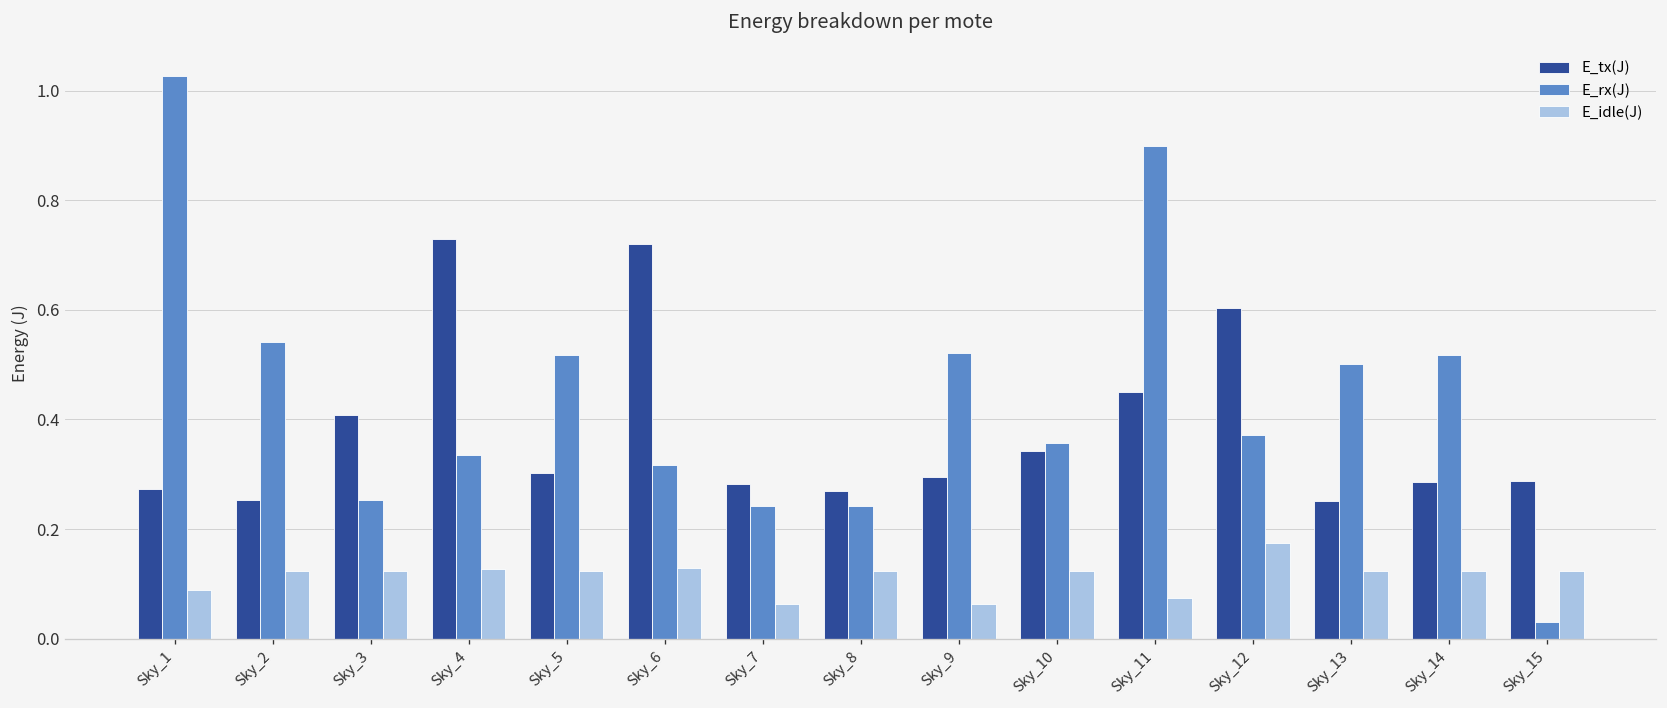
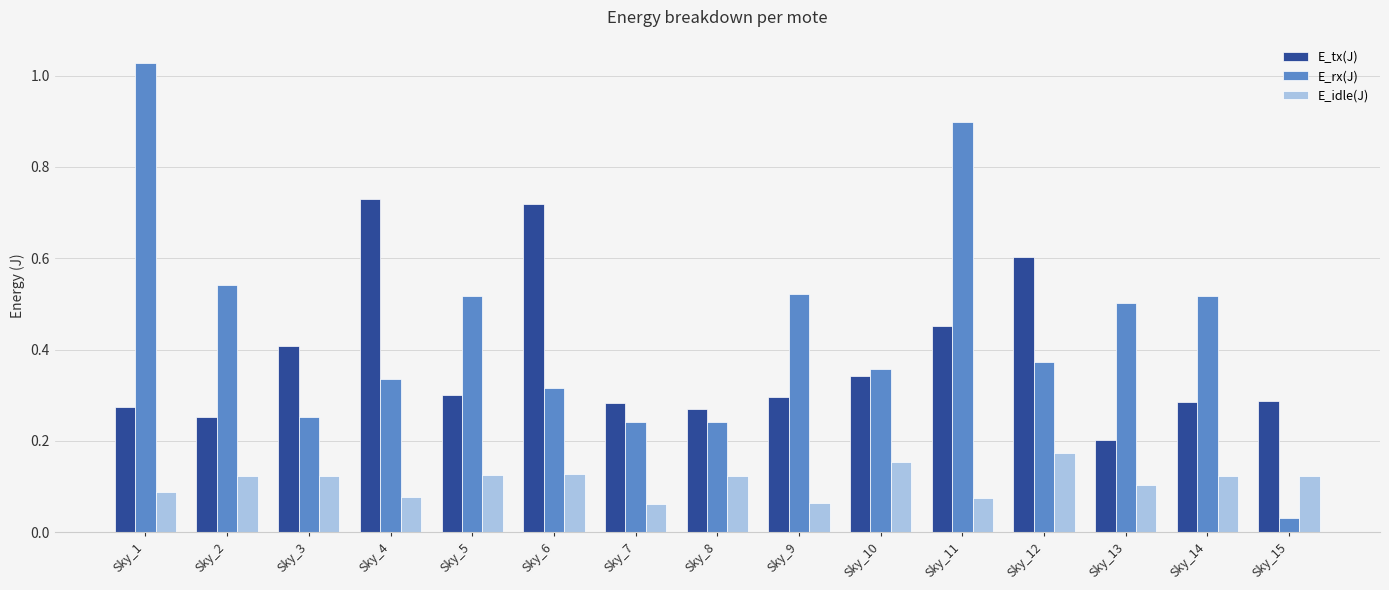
  {
    "E_tx(J)": {
      "Sky_1": 0.27,
      "Sky_2": 0.25,
      "Sky_3": 0.41,
      "Sky_4": 0.73,
      "Sky_5": 0.30,
      "Sky_6": 0.72,
      "Sky_7": 0.28,
      "Sky_8": 0.27,
      "Sky_9": 0.30,
      "Sky_10": 0.34,
      "Sky_11": 0.45,
      "Sky_12": 0.60,
-     "Sky_13": 0.25,
+     "Sky_13": 0.20,
      "Sky_14": 0.29,
      "Sky_15": 0.29
    },
    "E_rx(J)": {
      "Sky_1": 1.03,
      "Sky_2": 0.54,
      "Sky_3": 0.25,
      "Sky_4": 0.33,
      "Sky_5": 0.52,
      "Sky_6": 0.32,
      "Sky_7": 0.24,
      "Sky_8": 0.24,
      "Sky_9": 0.52,
      "Sky_10": 0.36,
      "Sky_11": 0.90,
      "Sky_12": 0.37,
      "Sky_13": 0.50,
      "Sky_14": 0.52,
      "Sky_15": 0.03
    },
    "E_idle(J)": {
      "Sky_1": 0.09,
      "Sky_2": 0.12,
      "Sky_3": 0.12,
-     "Sky_4": 0.13,
+     "Sky_4": 0.08,
      "Sky_5": 0.12,
      "Sky_6": 0.13,
      "Sky_7": 0.06,
      "Sky_8": 0.12,
      "Sky_9": 0.06,
-     "Sky_10": 0.12,
+     "Sky_10": 0.15,
      "Sky_11": 0.07,
      "Sky_12": 0.17,
-     "Sky_13": 0.12,
+     "Sky_13": 0.10,
      "Sky_14": 0.12,
      "Sky_15": 0.12
    }
  }
